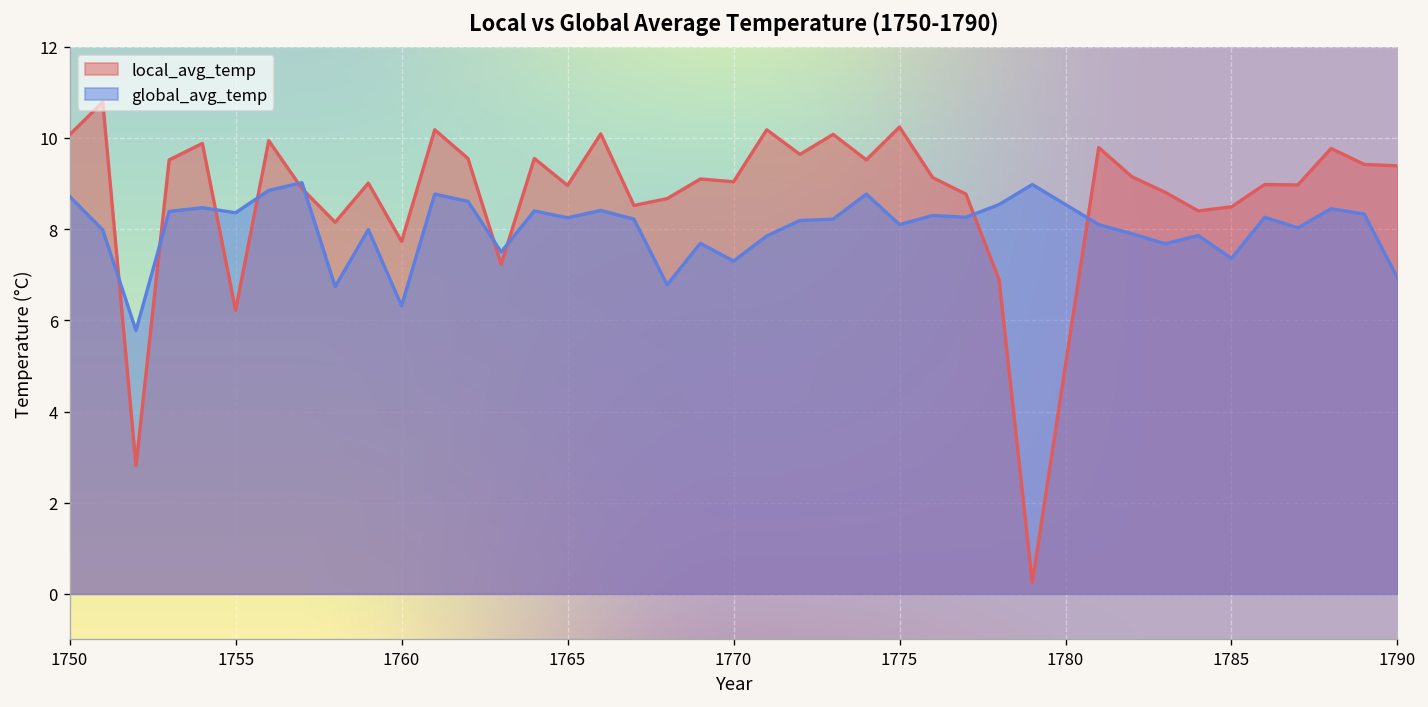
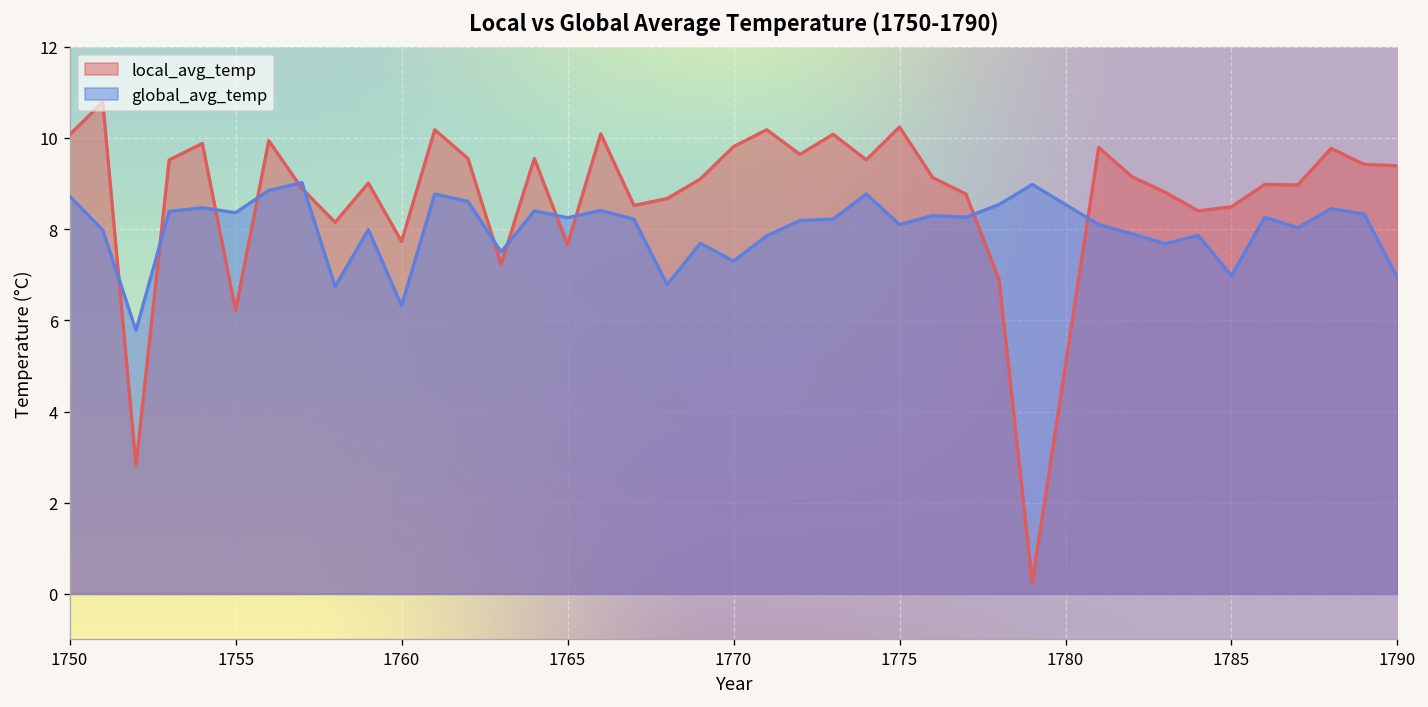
  {
    "local_avg_temp": {
      "1750": 10.1,
      "1755": 6.2,
      "1760": 7.7,
-     "1765": 9.0,
-     "1770": 9.0,
+     "1765": 7.7,
+     "1770": 9.8,
      "1775": 10.2,
      "1785": 8.5,
      "1790": 9.4
    },
    "global_avg_temp": {
      "1750": 8.7,
      "1755": 8.4,
      "1760": 6.3,
      "1765": 8.3,
      "1770": 7.3,
      "1775": 8.1,
-     "1785": 7.4,
+     "1785": 7.0,
      "1790": 6.9
    }
  }
